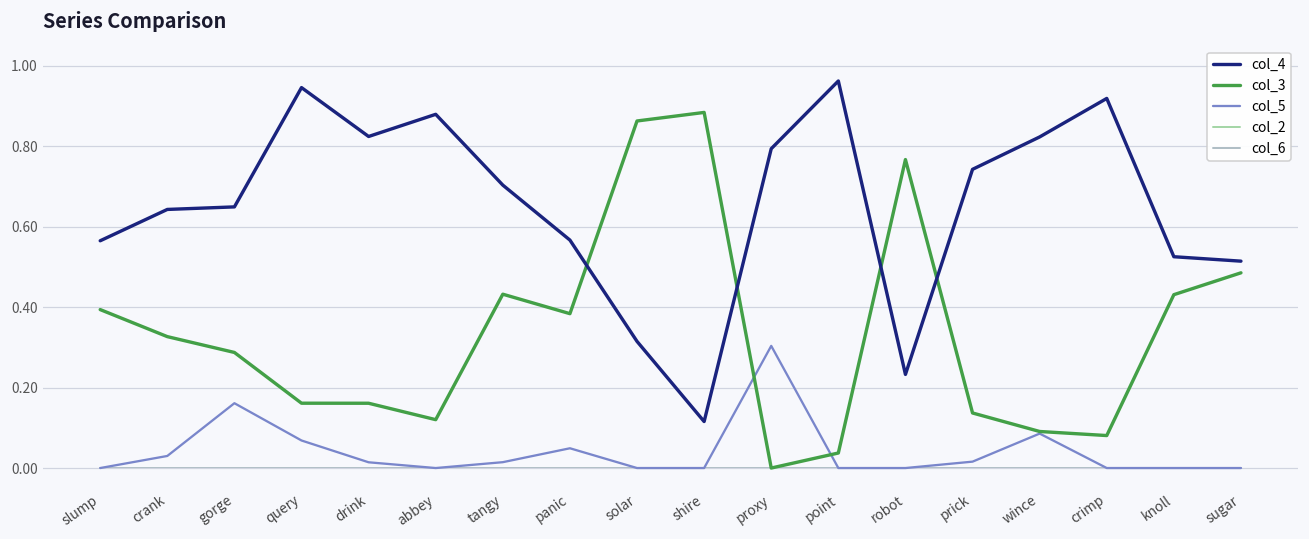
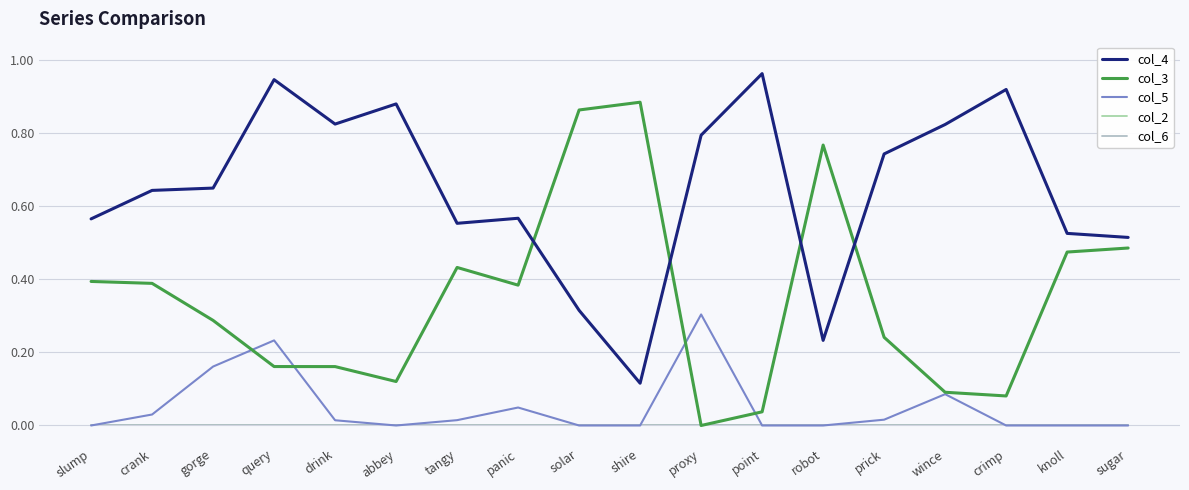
  {
    "col_4": {
      "slump": 0.57,
      "crank": 0.64,
      "gorge": 0.65,
      "query": 0.95,
      "drink": 0.82,
      "abbey": 0.88,
-     "tangy": 0.70,
+     "tangy": 0.55,
      "panic": 0.57,
      "solar": 0.31,
      "shire": 0.12,
      "proxy": 0.79,
      "point": 0.96,
      "robot": 0.23,
      "prick": 0.74,
      "wince": 0.82,
      "crimp": 0.92,
      "knoll": 0.53,
      "sugar": 0.51
    },
    "col_3": {
      "slump": 0.39,
-     "crank": 0.33,
+     "crank": 0.39,
      "gorge": 0.29,
      "query": 0.16,
      "drink": 0.16,
      "abbey": 0.12,
      "tangy": 0.43,
      "panic": 0.38,
      "solar": 0.86,
      "shire": 0.88,
      "point": 0.04,
      "robot": 0.77,
-     "prick": 0.14,
+     "prick": 0.24,
      "crimp": 0.08,
-     "knoll": 0.43,
+     "knoll": 0.47,
      "sugar": 0.49
    },
    "col_5": {
      "crank": 0.03,
      "gorge": 0.16,
-     "query": 0.07,
+     "query": 0.23,
      "drink": 0.01,
      "tangy": 0.01,
      "panic": 0.05,
      "proxy": 0.30,
      "prick": 0.02
    },
    "col_6": {
      "crank": 0.00,
      "gorge": 0.00,
      "query": 0.00,
      "drink": 0.00,
      "tangy": 0.00,
      "panic": 0.00,
      "prick": 0.00,
      "wince": 0.00
    }
  }
